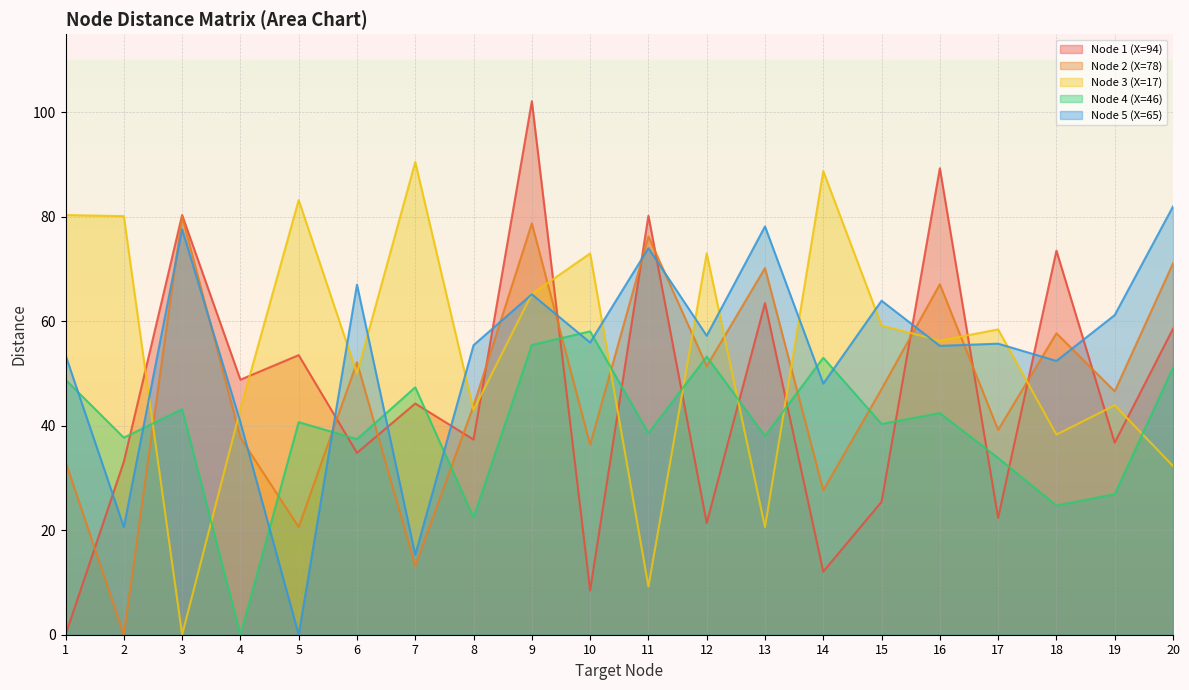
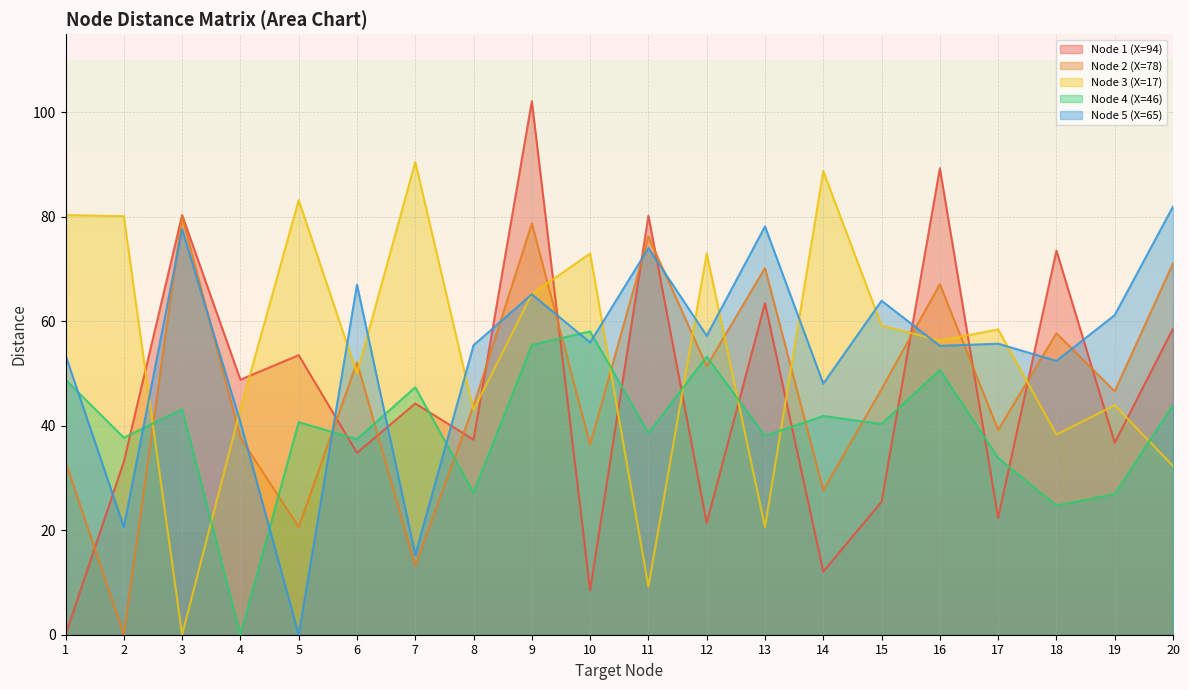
  {
    "Node 4 (X=46)": {
      "1": 49,
      "2": 38,
      "3": 43,
      "4": 0,
      "5": 41,
      "6": 37,
      "7": 47,
-     "8": 22,
+     "8": 27,
      "9": 55,
      "10": 58,
      "11": 39,
      "12": 53,
      "13": 38,
-     "14": 53,
+     "14": 42,
      "15": 40,
-     "16": 42,
+     "16": 51,
      "17": 34,
      "18": 25,
      "19": 27,
-     "20": 51
+     "20": 44
    },
    "Node 5 (X=65)": {
      "1": 54,
      "2": 21,
      "3": 78,
      "4": 41,
      "5": 0,
      "6": 67,
      "7": 15,
      "8": 55,
      "10": 56,
      "11": 74,
      "12": 57,
      "13": 78,
      "14": 48,
      "15": 64,
      "16": 55,
      "17": 56,
      "18": 52,
      "19": 61,
      "20": 82
    }
  }
